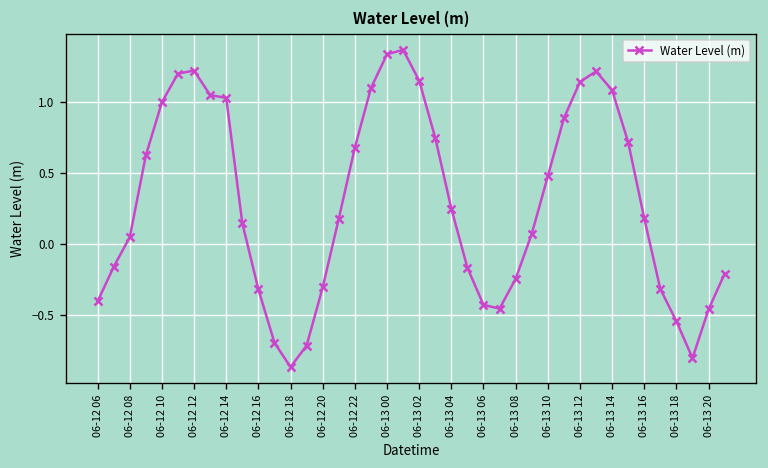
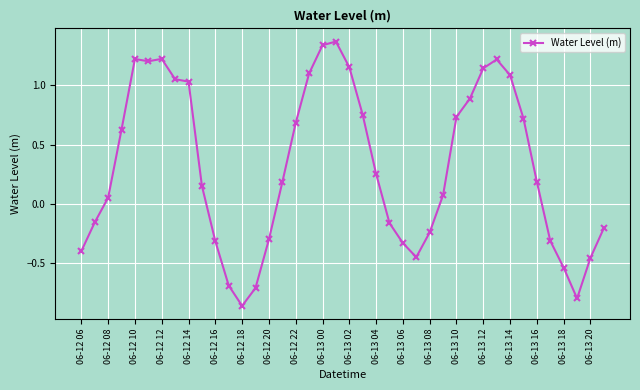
  {
    "06-12 06": -0.40,
    "06-12 08": 0.05,
-   "06-12 10": 1.00,
+   "06-12 10": 1.22,
    "06-12 12": 1.22,
    "06-12 14": 1.03,
    "06-12 16": -0.32,
    "06-12 18": -0.86,
    "06-12 20": -0.30,
    "06-12 22": 0.68,
    "06-13 00": 1.34,
    "06-13 02": 1.15,
    "06-13 04": 0.25,
-   "06-13 06": -0.43,
+   "06-13 06": -0.33,
    "06-13 08": -0.24,
-   "06-13 10": 0.48,
+   "06-13 10": 0.73,
    "06-13 12": 1.14,
    "06-13 14": 1.09,
    "06-13 16": 0.18,
    "06-13 18": -0.54,
    "06-13 20": -0.46
  }
